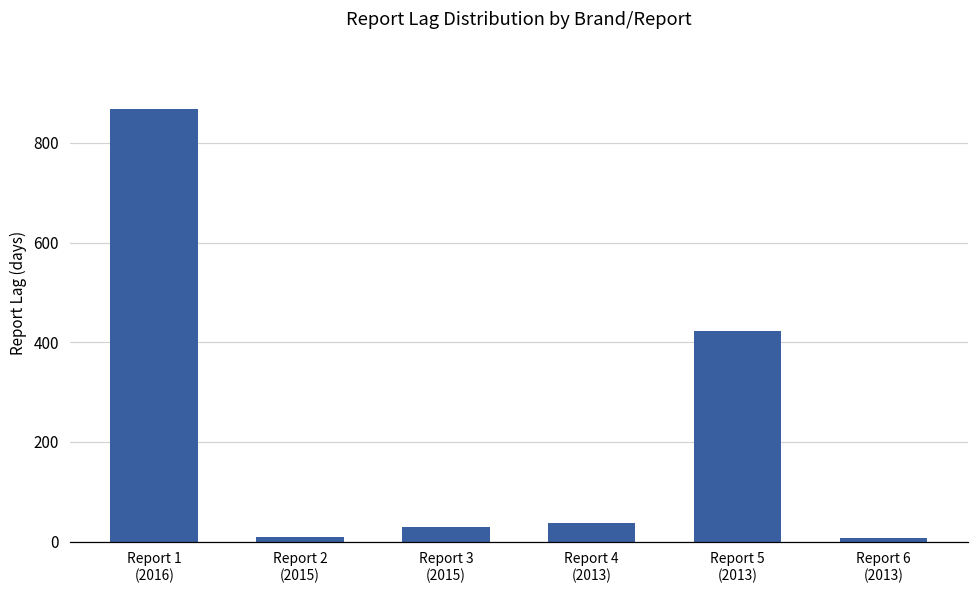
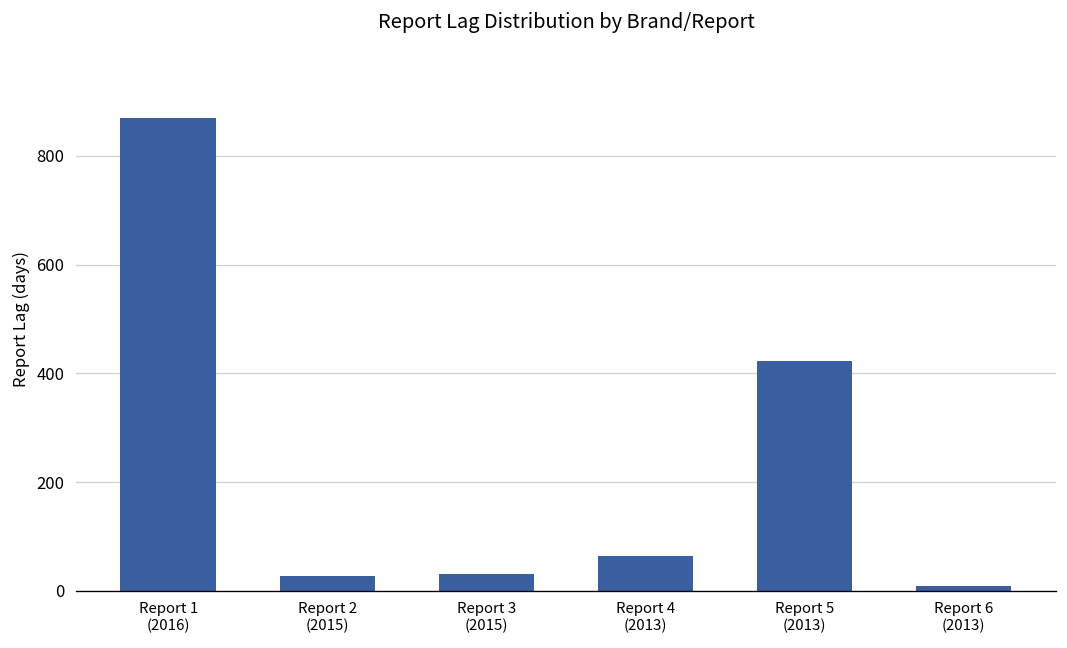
  {
    "Report 1 (2016)": 870,
-   "Report 2 (2015)": 10,
+   "Report 2 (2015)": 30,
    "Report 3 (2015)": 30,
-   "Report 4 (2013)": 40,
+   "Report 4 (2013)": 60,
    "Report 5 (2013)": 420,
    "Report 6 (2013)": 10
  }
